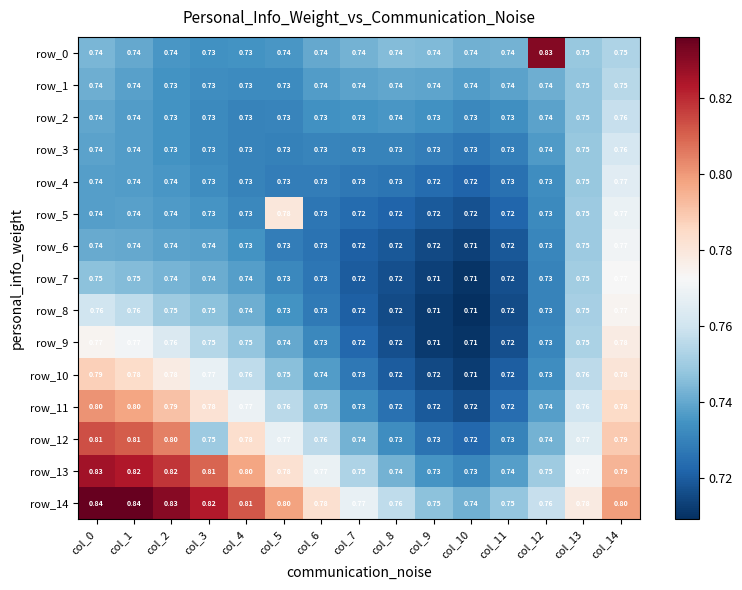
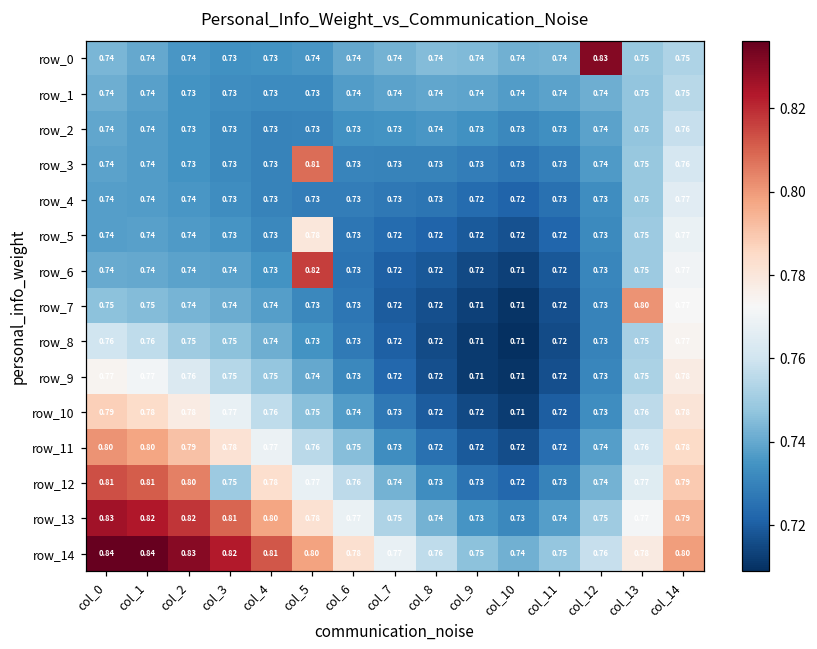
  {
    "row_0": {
      "col_0": 0.74,
      "col_1": 0.74,
      "col_2": 0.74,
      "col_3": 0.73,
      "col_4": 0.73,
      "col_5": 0.74,
      "col_6": 0.74,
      "col_7": 0.74,
      "col_8": 0.74,
      "col_9": 0.74,
      "col_10": 0.74,
      "col_11": 0.74,
      "col_12": 0.83,
      "col_13": 0.75,
      "col_14": 0.75
    },
    "row_1": {
      "col_0": 0.74,
      "col_1": 0.74,
      "col_2": 0.73,
      "col_3": 0.73,
      "col_4": 0.73,
      "col_5": 0.73,
      "col_6": 0.74,
      "col_7": 0.74,
      "col_8": 0.74,
      "col_9": 0.74,
      "col_10": 0.74,
      "col_11": 0.74,
      "col_12": 0.74,
      "col_13": 0.75,
      "col_14": 0.75
    },
    "row_2": {
      "col_0": 0.74,
      "col_1": 0.74,
      "col_2": 0.73,
      "col_3": 0.73,
      "col_4": 0.73,
      "col_5": 0.73,
      "col_6": 0.73,
      "col_7": 0.73,
      "col_8": 0.74,
      "col_9": 0.73,
      "col_10": 0.73,
      "col_11": 0.73,
      "col_12": 0.74,
      "col_13": 0.75,
      "col_14": 0.76
    },
    "row_3": {
      "col_0": 0.74,
      "col_1": 0.74,
      "col_2": 0.73,
      "col_3": 0.73,
      "col_4": 0.73,
-     "col_5": 0.73,
+     "col_5": 0.81,
      "col_6": 0.73,
      "col_7": 0.73,
      "col_8": 0.73,
      "col_9": 0.73,
      "col_10": 0.73,
      "col_11": 0.73,
      "col_12": 0.74,
      "col_13": 0.75
    },
    "row_4": {
      "col_0": 0.74,
      "col_1": 0.74,
      "col_2": 0.74,
      "col_3": 0.73,
      "col_4": 0.73,
      "col_5": 0.73,
      "col_6": 0.73,
      "col_7": 0.73,
      "col_8": 0.73,
      "col_9": 0.72,
      "col_10": 0.72,
      "col_11": 0.73,
      "col_12": 0.73,
      "col_13": 0.75
    },
    "row_5": {
      "col_0": 0.74,
      "col_1": 0.74,
      "col_2": 0.74,
      "col_3": 0.73,
      "col_4": 0.73,
      "col_6": 0.73,
      "col_7": 0.72,
      "col_8": 0.72,
      "col_9": 0.72,
      "col_10": 0.72,
      "col_11": 0.72,
      "col_12": 0.73,
      "col_13": 0.75
    },
    "row_6": {
      "col_0": 0.74,
      "col_1": 0.74,
      "col_2": 0.74,
      "col_3": 0.74,
      "col_4": 0.73,
-     "col_5": 0.73,
+     "col_5": 0.82,
      "col_6": 0.73,
      "col_7": 0.72,
      "col_8": 0.72,
      "col_9": 0.72,
      "col_10": 0.71,
      "col_11": 0.72,
      "col_12": 0.73,
      "col_13": 0.75
    },
    "row_7": {
      "col_0": 0.75,
      "col_1": 0.75,
      "col_2": 0.74,
      "col_3": 0.74,
      "col_4": 0.74,
      "col_5": 0.73,
      "col_6": 0.73,
      "col_7": 0.72,
      "col_8": 0.72,
      "col_9": 0.71,
      "col_10": 0.71,
      "col_11": 0.72,
      "col_12": 0.73,
-     "col_13": 0.75
+     "col_13": 0.80
    },
    "row_8": {
      "col_1": 0.76,
      "col_2": 0.75,
      "col_3": 0.75,
      "col_4": 0.74,
      "col_5": 0.73,
      "col_6": 0.73,
      "col_7": 0.72,
      "col_8": 0.72,
      "col_9": 0.71,
      "col_10": 0.71,
      "col_11": 0.72,
      "col_12": 0.73,
      "col_13": 0.75
    },
    "row_9": {
      "col_3": 0.75,
      "col_4": 0.75,
      "col_5": 0.74,
      "col_6": 0.73,
      "col_7": 0.72,
      "col_8": 0.72,
      "col_9": 0.71,
      "col_10": 0.71,
      "col_11": 0.72,
      "col_12": 0.73,
      "col_13": 0.75
    },
    "row_10": {
      "col_0": 0.79,
      "col_1": 0.78,
      "col_4": 0.76,
      "col_5": 0.75,
      "col_6": 0.74,
      "col_7": 0.73,
      "col_8": 0.72,
      "col_9": 0.72,
      "col_10": 0.71,
      "col_11": 0.72,
      "col_12": 0.73,
      "col_13": 0.76
    },
    "row_11": {
      "col_0": 0.80,
      "col_1": 0.80,
      "col_2": 0.79,
      "col_5": 0.76,
      "col_6": 0.75,
      "col_7": 0.73,
      "col_8": 0.72,
      "col_9": 0.72,
      "col_10": 0.72,
      "col_11": 0.72,
      "col_12": 0.74,
      "col_14": 0.78
    },
    "row_12": {
      "col_0": 0.81,
      "col_1": 0.81,
      "col_2": 0.80,
      "col_3": 0.75,
      "col_4": 0.78,
      "col_6": 0.76,
      "col_7": 0.74,
      "col_8": 0.73,
      "col_9": 0.73,
      "col_10": 0.72,
      "col_11": 0.73,
      "col_12": 0.74,
      "col_14": 0.79
    },
    "row_13": {
      "col_0": 0.83,
      "col_1": 0.82,
      "col_2": 0.82,
      "col_3": 0.81,
      "col_4": 0.80,
      "col_7": 0.75,
      "col_8": 0.74,
      "col_9": 0.73,
      "col_10": 0.73,
      "col_11": 0.74,
      "col_12": 0.75,
      "col_14": 0.79
    },
    "row_14": {
      "col_0": 0.84,
      "col_1": 0.84,
      "col_2": 0.83,
      "col_3": 0.82,
      "col_4": 0.81,
      "col_5": 0.80,
      "col_8": 0.76,
      "col_9": 0.75,
      "col_10": 0.74,
      "col_11": 0.75,
      "col_12": 0.76,
      "col_14": 0.80
    }
  }
